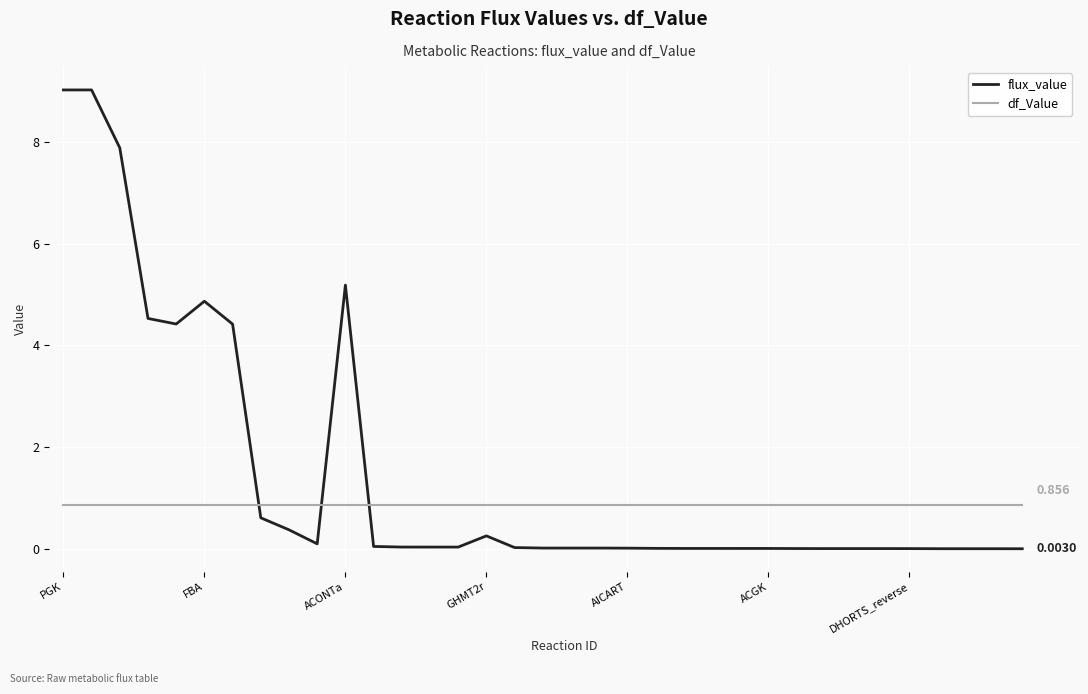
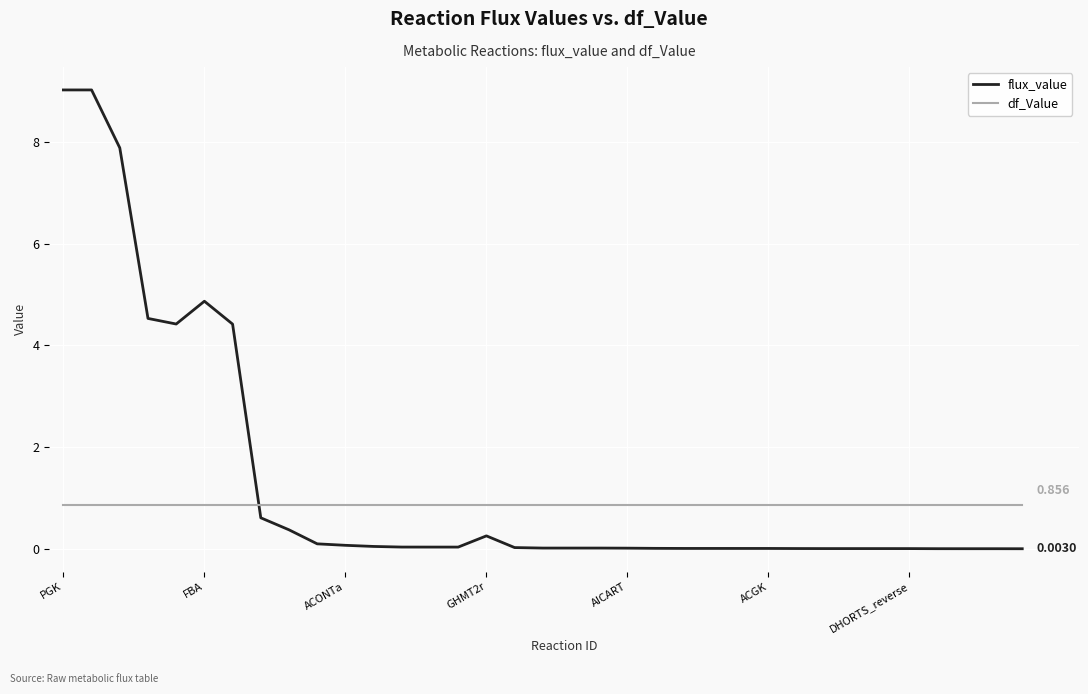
  {
    "flux_value": {
      "PGK": 9.0,
      "FBA": 4.9,
-     "ACONTa": 5.2,
+     "ACONTa": 0.1,
      "GHMT2r": 0.3,
      "AICART": 0.0,
      "ACGK": 0.0,
      "DHORTS_reverse": 0.0
    },
    "df_Value": {
      "PGK": 0.9,
      "FBA": 0.9,
      "ACONTa": 0.9,
      "GHMT2r": 0.9,
      "AICART": 0.9,
      "ACGK": 0.9,
      "DHORTS_reverse": 0.9
    }
  }
